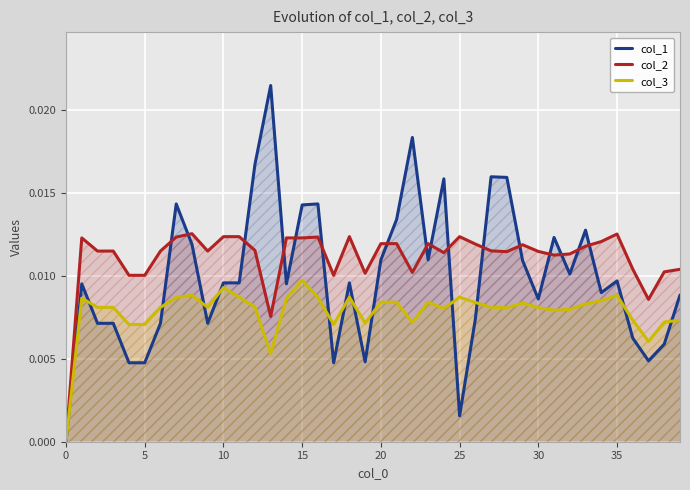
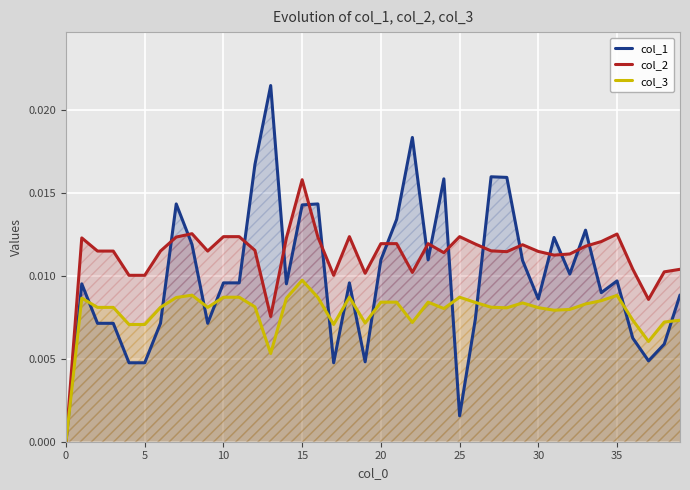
  {
    "col_1": {
      "5": 0.0048,
      "10": 0.0096,
      "15": 0.0143,
      "20": 0.0110,
      "25": 0.0016,
      "30": 0.0086,
      "35": 0.0097
    },
    "col_2": {
      "5": 0.0100,
      "10": 0.0124,
-     "15": 0.0123,
+     "15": 0.0158,
      "20": 0.0119,
      "25": 0.0124,
      "30": 0.0115,
      "35": 0.0125
    },
    "col_3": {
      "5": 0.0071,
-     "10": 0.0093,
+     "10": 0.0087,
      "15": 0.0097,
      "20": 0.0084,
      "25": 0.0087,
      "30": 0.0081,
      "35": 0.0088
    }
  }
